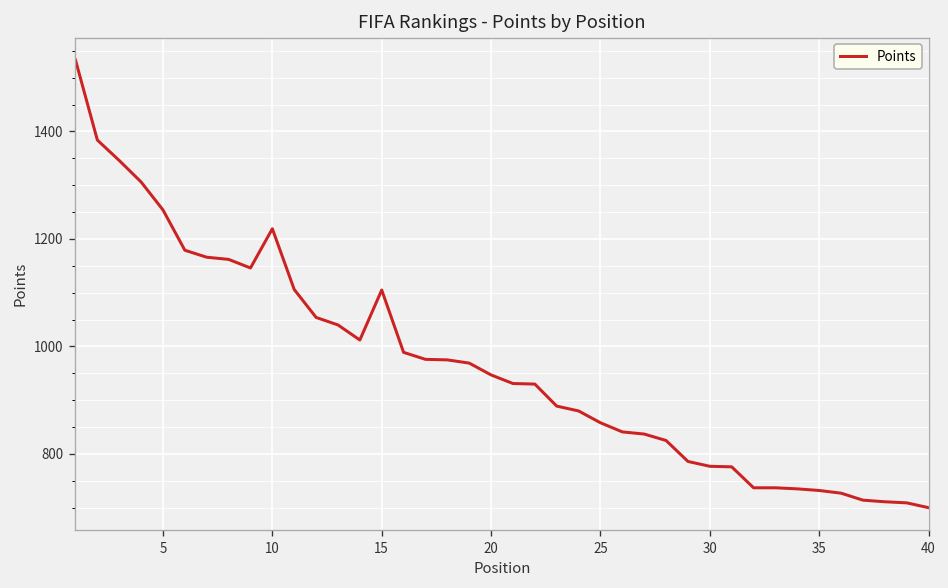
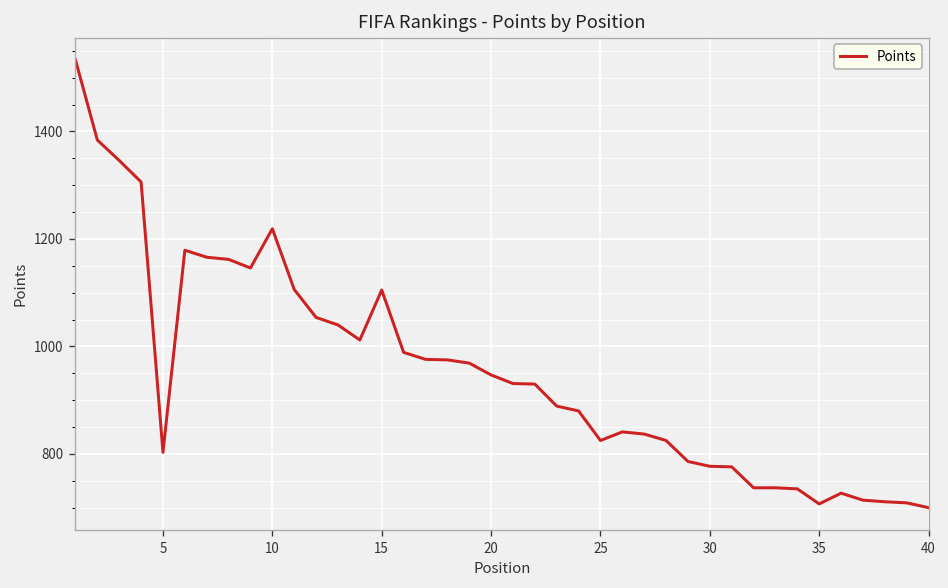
  {
-   "5": 1250,
+   "5": 800,
    "10": 1220,
    "15": 1110,
    "20": 950,
-   "25": 860,
+   "25": 830,
    "30": 780,
-   "35": 730,
+   "35": 710,
    "40": 700
  }
